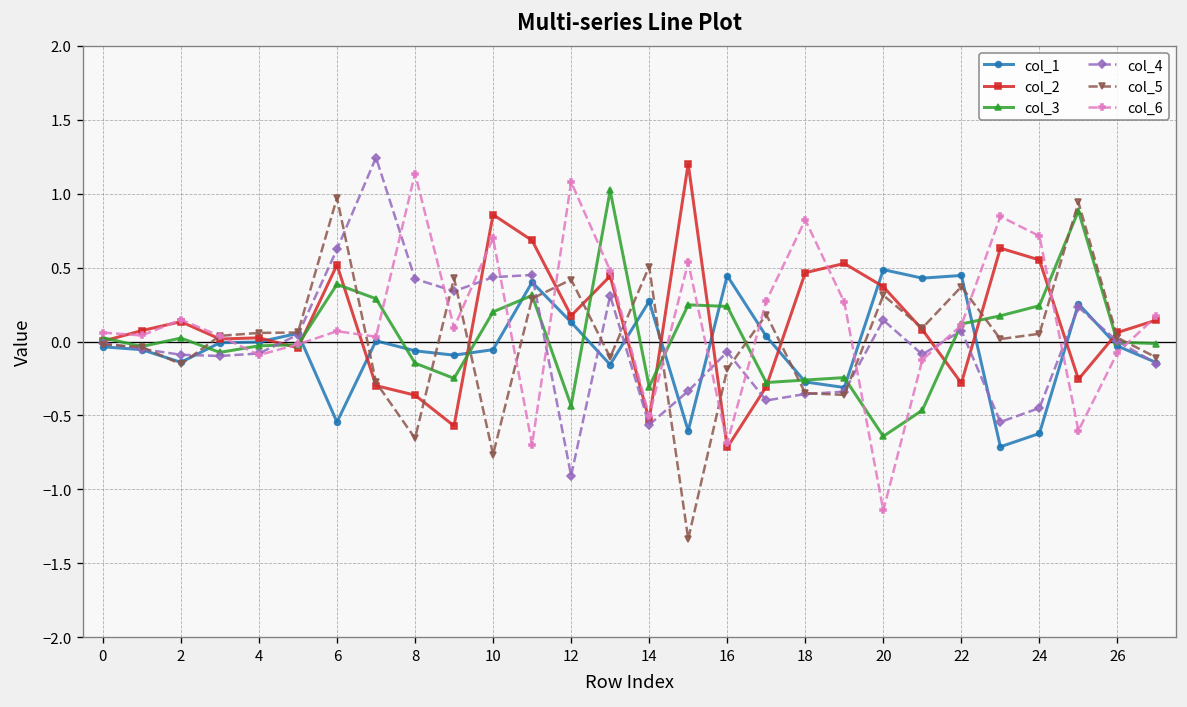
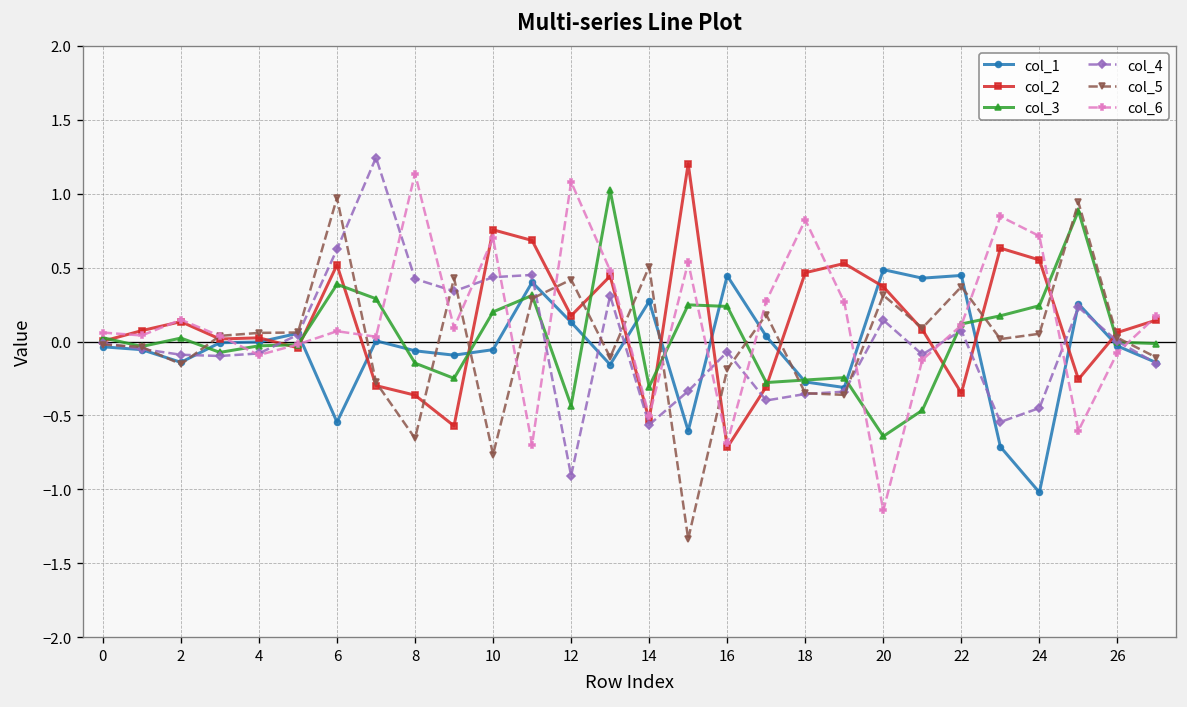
  {
    "col_1": {
      "4": 0.00,
      "6": -0.54,
      "8": -0.06,
      "10": -0.06,
      "12": 0.13,
      "14": 0.27,
      "16": 0.44,
      "20": 0.49,
      "22": 0.45,
-     "24": -0.62,
+     "24": -1.02,
      "26": -0.03
    },
    "col_2": {
      "4": 0.02,
      "6": 0.52,
      "8": -0.36,
-     "10": 0.86,
+     "10": 0.76,
      "12": 0.17,
      "14": -0.53,
      "16": -0.72,
      "18": 0.47,
      "20": 0.37,
-     "22": -0.28,
+     "22": -0.35,
      "24": 0.55,
      "26": 0.06
    },
    "col_3": {
      "0": 0.03,
      "2": 0.02,
      "4": -0.03,
      "6": 0.39,
      "8": -0.15,
      "10": 0.20,
      "12": -0.43,
      "14": -0.31,
      "16": 0.24,
      "20": -0.64,
      "24": 0.24
    },
    "col_4": {
      "2": -0.09,
      "6": 0.62,
      "8": 0.42,
      "10": 0.43,
      "12": -0.91,
      "14": -0.56,
      "16": -0.07,
      "20": 0.14,
      "22": 0.07,
      "24": -0.45
    },
    "col_5": {
      "4": 0.06,
      "6": 0.97,
      "8": -0.65,
      "10": -0.76,
      "12": 0.42,
      "14": 0.51,
      "16": -0.19,
      "20": 0.31,
      "22": 0.37,
      "24": 0.05,
      "26": 0.03
    },
    "col_6": {
      "0": 0.06,
      "6": 0.07,
      "8": 1.14,
      "10": 0.70,
      "12": 1.08,
      "14": -0.50,
      "16": -0.69,
      "18": 0.82,
      "20": -1.14,
      "24": 0.71,
      "26": -0.07
    }
  }
